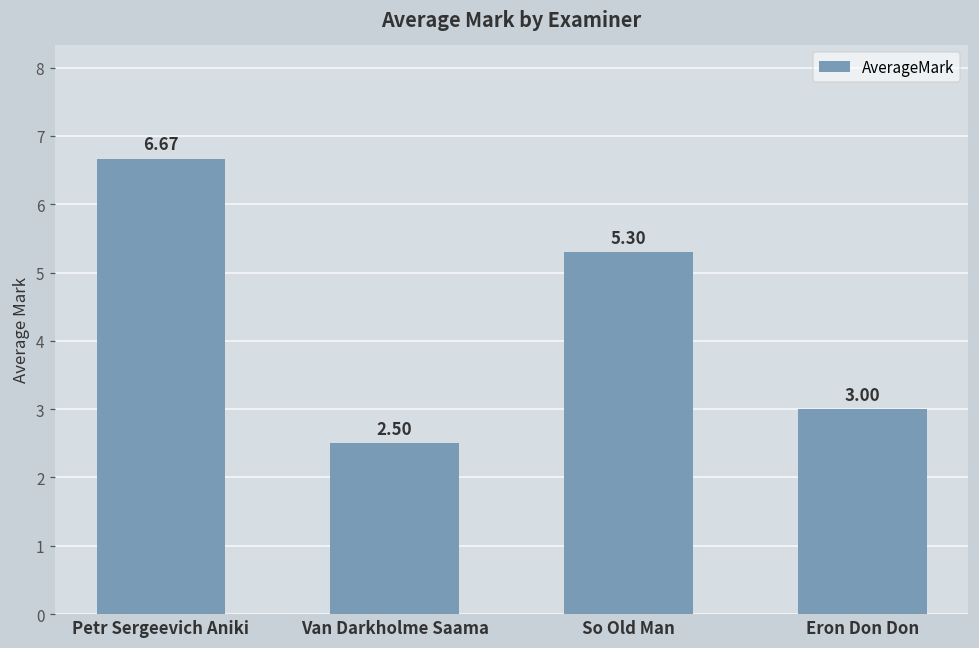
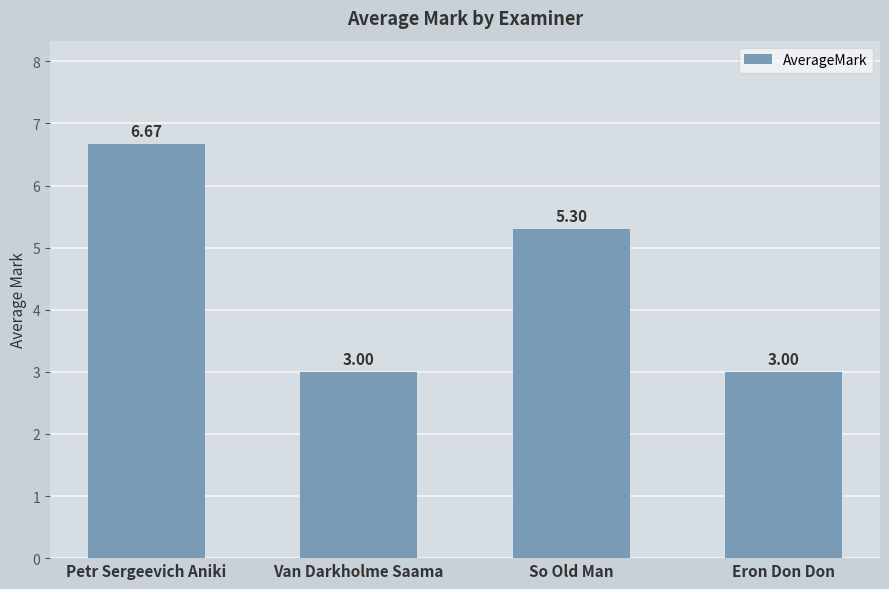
  {
    "Petr Sergeevich Aniki": 6.67,
-   "Van Darkholme Saama": 2.50,
+   "Van Darkholme Saama": 3.00,
    "So Old Man": 5.30,
    "Eron Don Don": 3.00
  }
